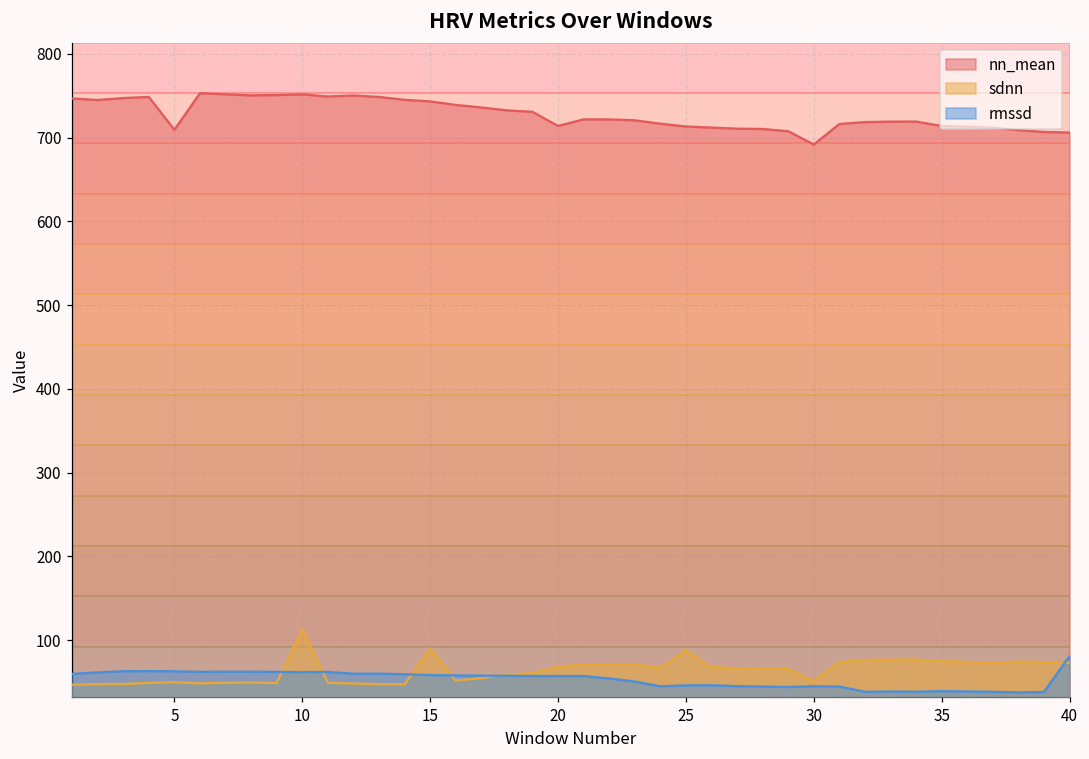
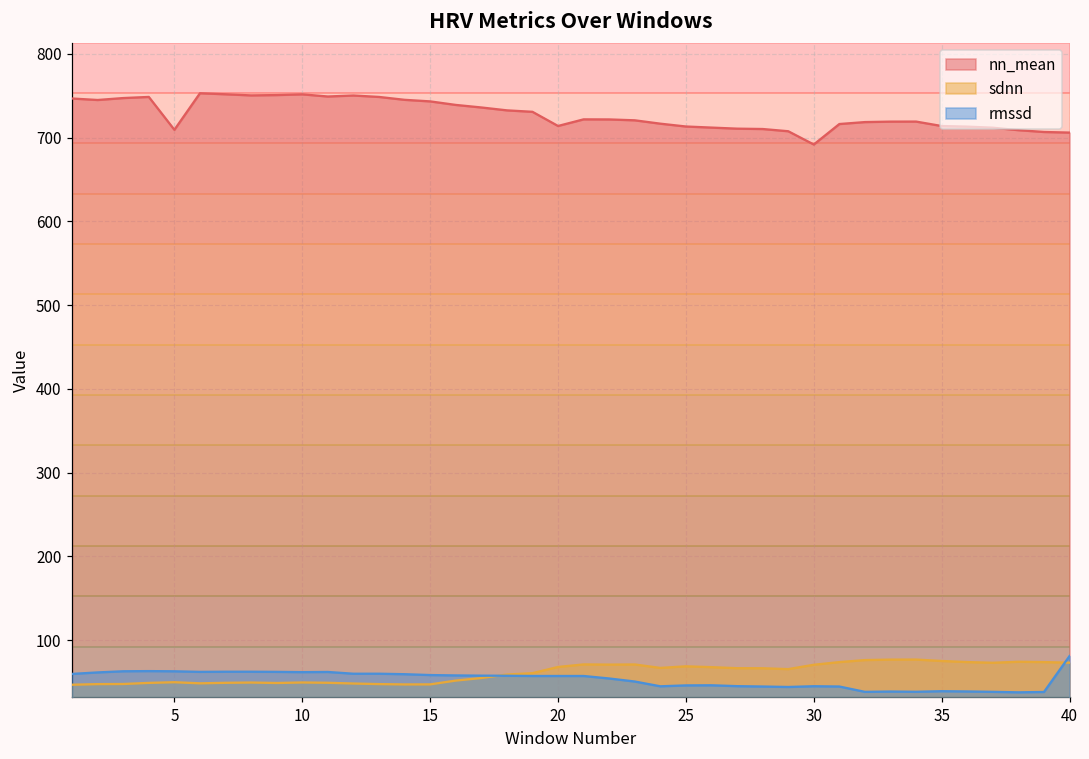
  {
    "nn_mean": {
      "5": 710,
      "10": 750,
      "15": 740,
      "20": 710,
      "25": 710,
      "30": 690,
      "35": 710,
      "40": 710
    },
    "sdnn": {
      "5": 50,
-     "10": 110,
-     "15": 90,
+     "10": 50,
+     "15": 50,
      "20": 70,
-     "25": 90,
-     "30": 50,
+     "25": 70,
+     "30": 70,
      "35": 80,
      "40": 70
    },
    "rmssd": {
      "5": 60,
      "10": 60,
      "15": 60,
      "20": 60,
      "25": 50,
      "30": 50,
      "35": 40,
      "40": 80
    }
  }
